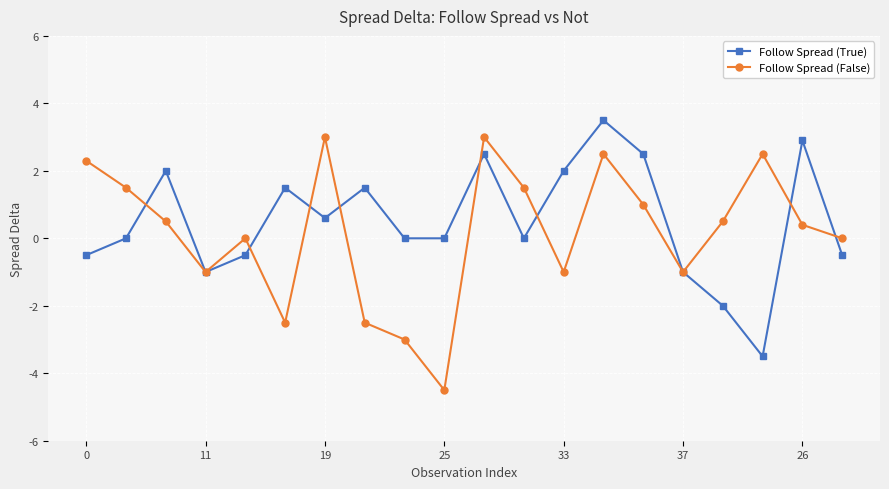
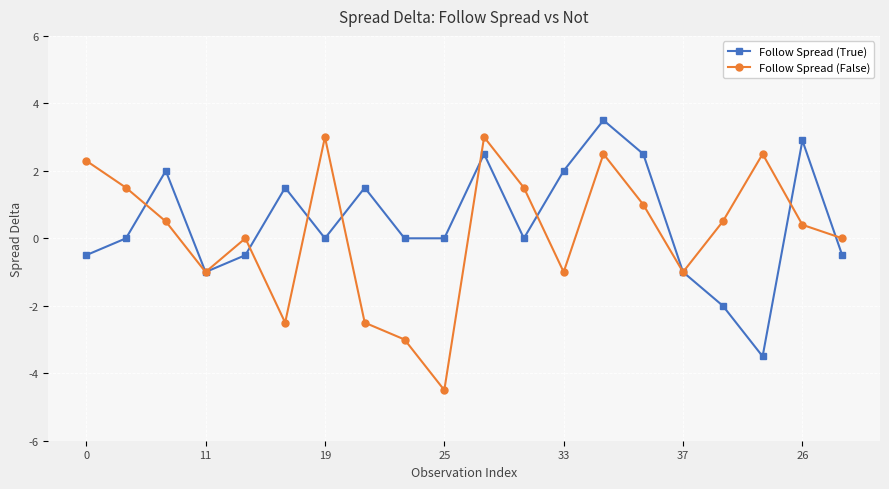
  {
    "Follow Spread (True)": {
      "0": -0.5,
-     "19": 0.6,
+     "19": 0.0,
      "25": 0.0,
      "33": 2.0,
      "26": 2.9
    },
    "Follow Spread (False)": {
      "0": 2.3,
      "19": 3.0,
      "25": -4.5,
      "33": -1.0,
      "26": 0.4
    }
  }
